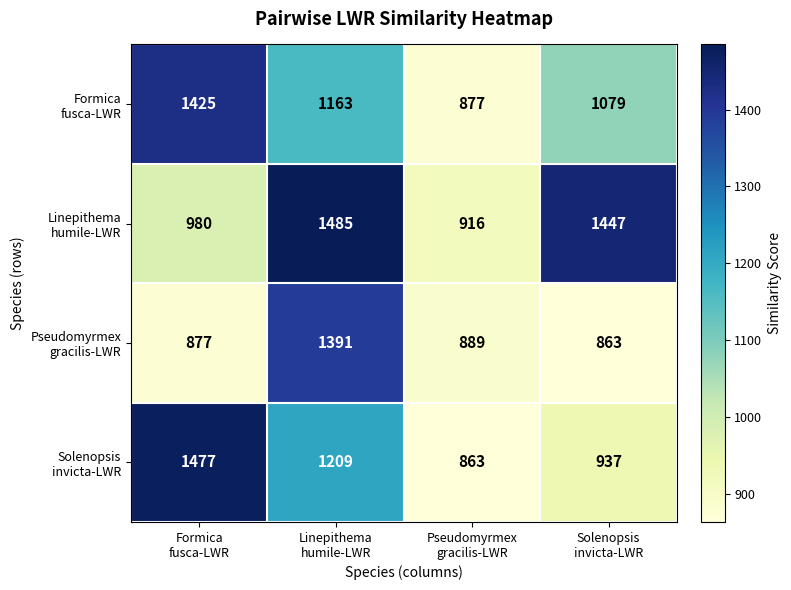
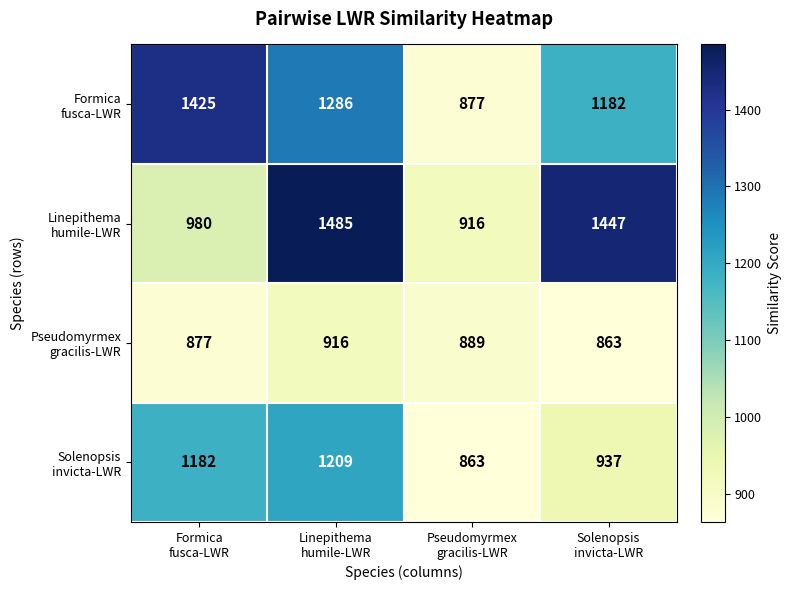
  {
    "Formica fusca-LWR": {
      "Formica fusca-LWR": 1425,
-     "Linepithema humile-LWR": 1163,
+     "Linepithema humile-LWR": 1286,
      "Pseudomyrmex gracilis-LWR": 877,
-     "Solenopsis invicta-LWR": 1079
+     "Solenopsis invicta-LWR": 1182
    },
    "Linepithema humile-LWR": {
      "Formica fusca-LWR": 980,
      "Linepithema humile-LWR": 1485,
      "Pseudomyrmex gracilis-LWR": 916,
      "Solenopsis invicta-LWR": 1447
    },
    "Pseudomyrmex gracilis-LWR": {
      "Formica fusca-LWR": 877,
-     "Linepithema humile-LWR": 1391,
+     "Linepithema humile-LWR": 916,
      "Pseudomyrmex gracilis-LWR": 889,
      "Solenopsis invicta-LWR": 863
    },
    "Solenopsis invicta-LWR": {
-     "Formica fusca-LWR": 1477,
+     "Formica fusca-LWR": 1182,
      "Linepithema humile-LWR": 1209,
      "Pseudomyrmex gracilis-LWR": 863,
      "Solenopsis invicta-LWR": 937
    }
  }
